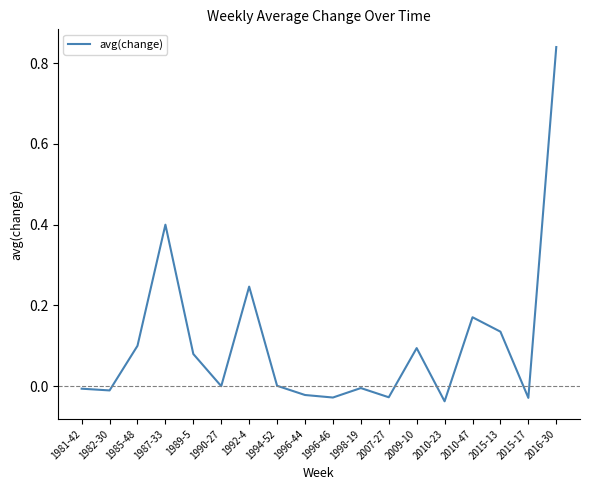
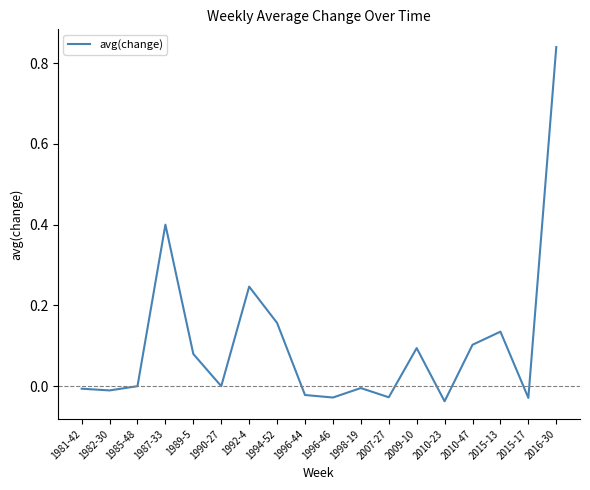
  {
    "1981-42": -0.01,
    "1982-30": -0.01,
-   "1985-48": 0.1,
+   "1985-48": 0.0,
    "1987-33": 0.40,
    "1989-5": 0.08,
    "1990-27": 0.00,
    "1992-4": 0.25,
-   "1994-52": 0.00,
+   "1994-52": 0.16,
    "1996-44": -0.02,
    "1996-46": -0.03,
    "1998-19": 0.00,
    "2007-27": -0.03,
    "2009-10": 0.09,
    "2010-23": -0.04,
-   "2010-47": 0.17,
+   "2010-47": 0.10,
    "2015-13": 0.13,
    "2015-17": -0.03,
    "2016-30": 0.84
  }
